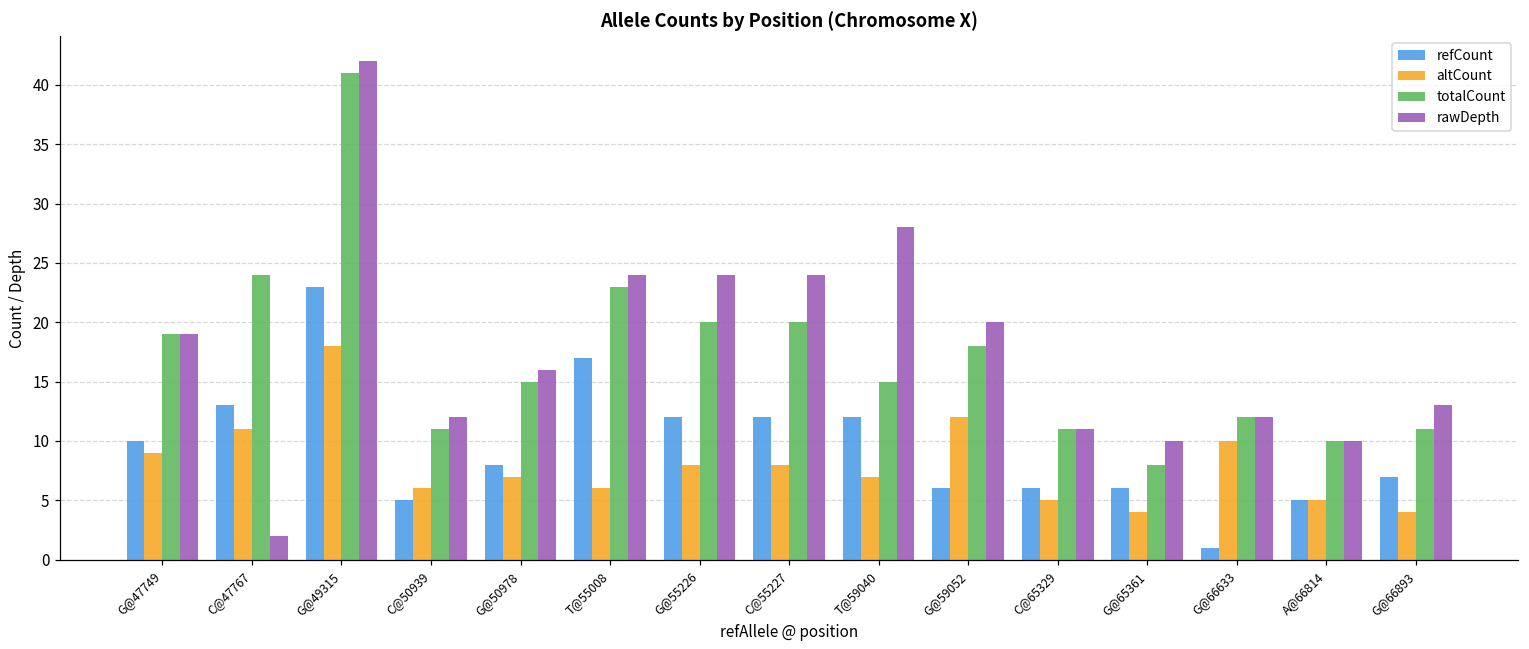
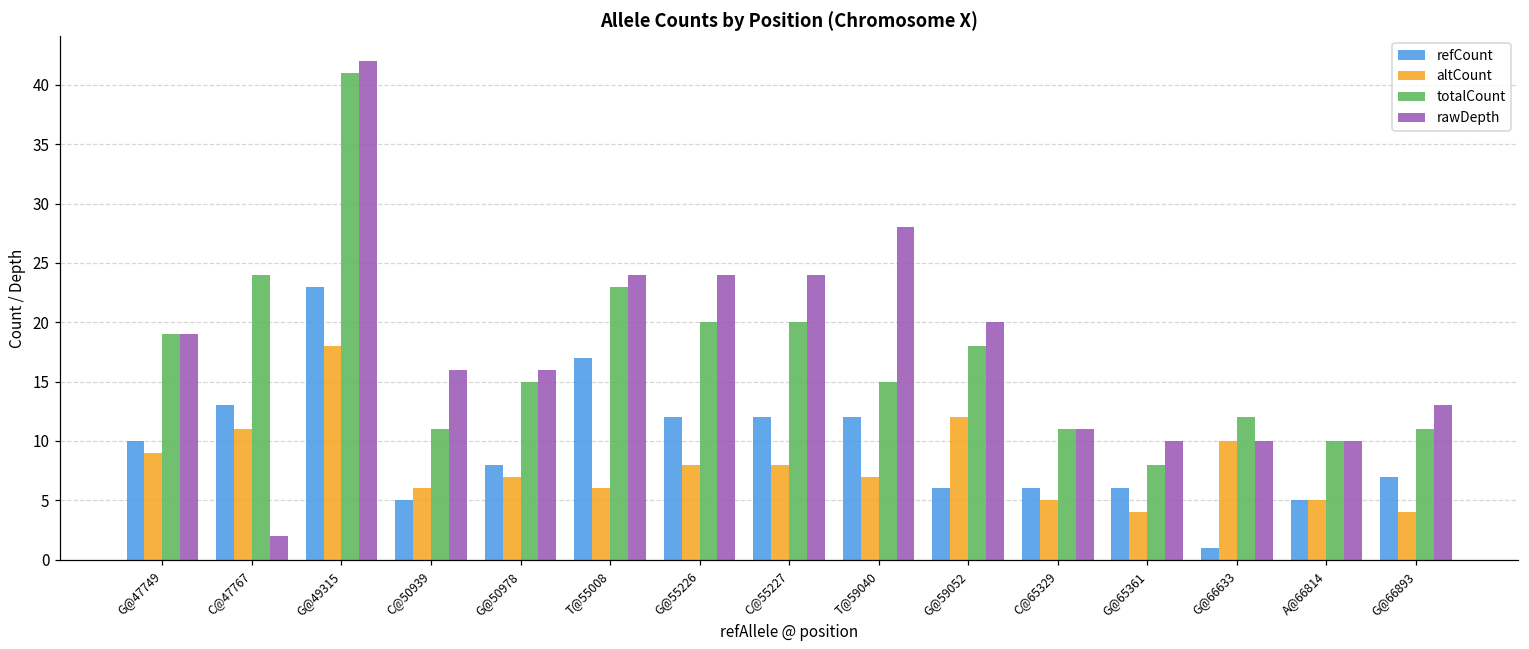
  {
    "refCount": {
      "G@47749": 10,
      "C@47767": 13,
      "G@49315": 23,
      "C@50939": 5,
      "G@50978": 8,
      "T@55008": 17,
      "G@55226": 12,
      "C@55227": 12,
      "T@59040": 12,
      "G@59052": 6,
      "C@65329": 6,
      "G@65361": 6,
      "G@66633": 1,
      "A@66814": 5,
      "G@66893": 7
    },
    "altCount": {
      "G@47749": 9,
      "C@47767": 11,
      "G@49315": 18,
      "C@50939": 6,
      "G@50978": 7,
      "T@55008": 6,
      "G@55226": 8,
      "C@55227": 8,
      "T@59040": 7,
      "G@59052": 12,
      "C@65329": 5,
      "G@65361": 4,
      "G@66633": 10,
      "A@66814": 5,
      "G@66893": 4
    },
    "totalCount": {
      "G@47749": 19,
      "C@47767": 24,
      "G@49315": 41,
      "C@50939": 11,
      "G@50978": 15,
      "T@55008": 23,
      "G@55226": 20,
      "C@55227": 20,
      "T@59040": 15,
      "G@59052": 18,
      "C@65329": 11,
      "G@65361": 8,
      "G@66633": 12,
      "A@66814": 10,
      "G@66893": 11
    },
    "rawDepth": {
      "G@47749": 19,
      "C@47767": 2,
      "G@49315": 42,
-     "C@50939": 12,
+     "C@50939": 16,
      "G@50978": 16,
      "T@55008": 24,
      "G@55226": 24,
      "C@55227": 24,
      "T@59040": 28,
      "G@59052": 20,
      "C@65329": 11,
      "G@65361": 10,
-     "G@66633": 12,
+     "G@66633": 10,
      "A@66814": 10,
      "G@66893": 13
    }
  }
